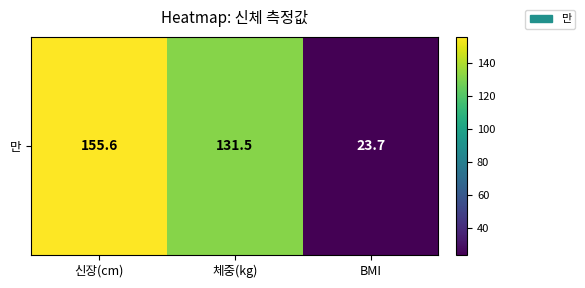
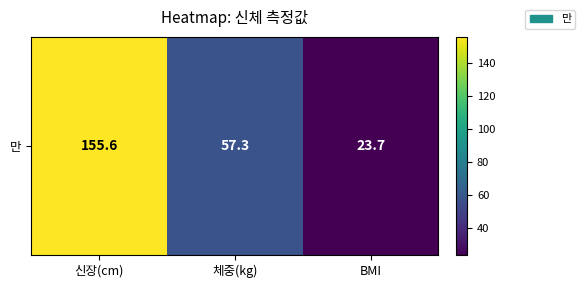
  {
    "만": {
      "신장(cm)": 155.6,
-     "체중(kg)": 131.5,
+     "체중(kg)": 57.3,
      "BMI": 23.7
    }
  }
